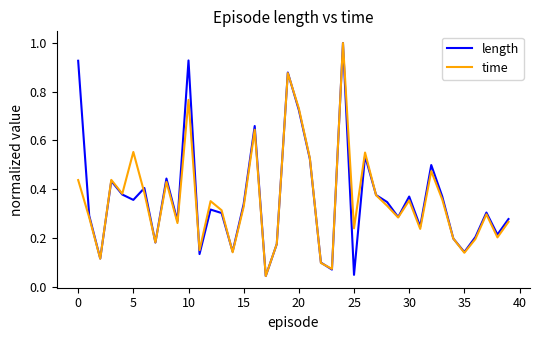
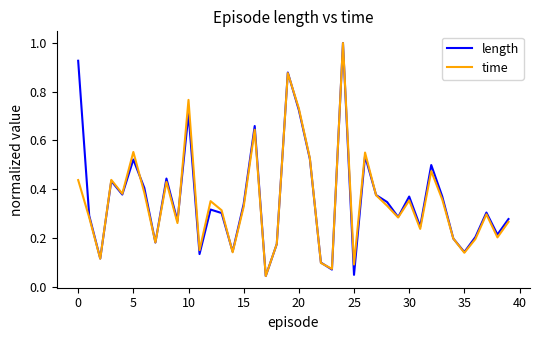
  {
    "length": {
      "0": 0.93,
-     "5": 0.36,
-     "10": 0.93,
+     "5": 0.52,
+     "10": 0.71,
      "15": 0.34,
      "25": 0.05,
      "30": 0.37
    },
    "time": {
      "0": 0.44,
      "5": 0.55,
      "10": 0.77,
      "15": 0.33,
-     "25": 0.24,
+     "25": 0.09,
      "30": 0.35
    }
  }
